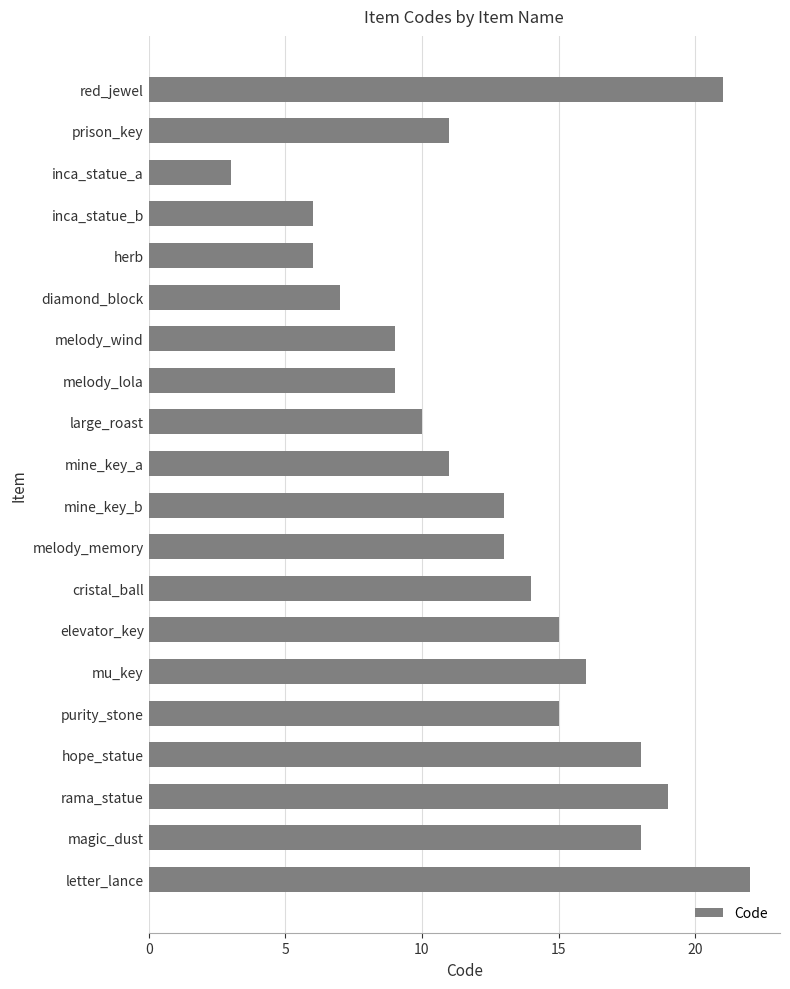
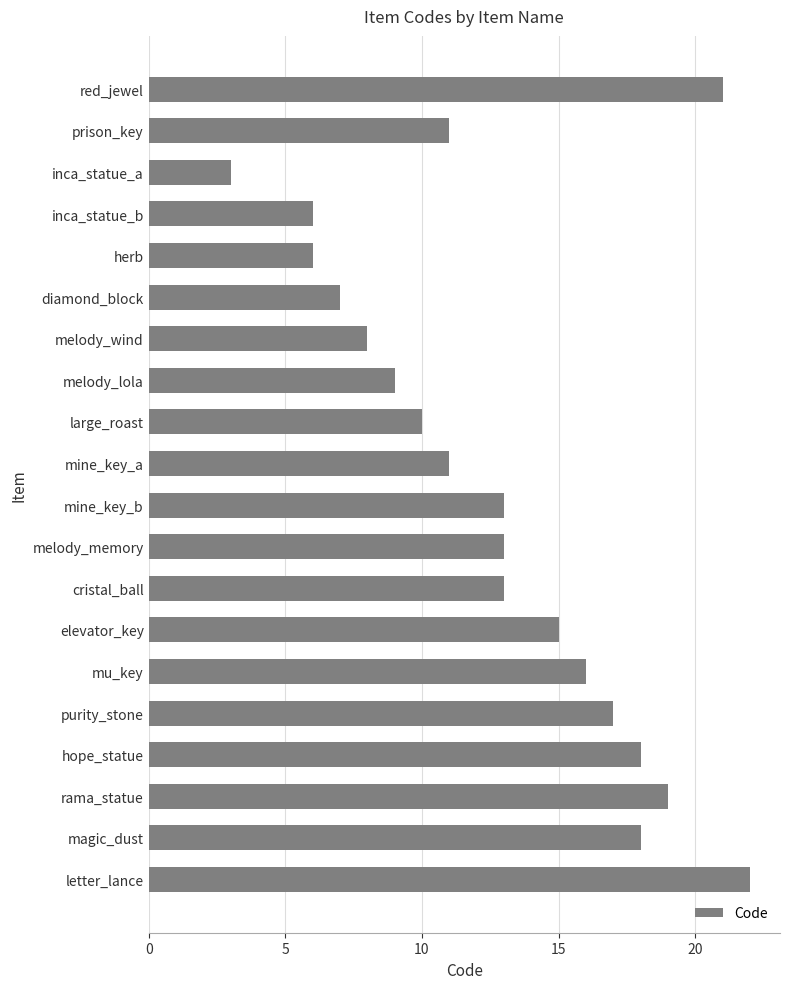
  {
    "red_jewel": 21,
    "prison_key": 11,
    "inca_statue_a": 3,
    "inca_statue_b": 6,
    "herb": 6,
    "diamond_block": 7,
-   "melody_wind": 9,
+   "melody_wind": 8,
    "melody_lola": 9,
    "large_roast": 10,
    "mine_key_a": 11,
    "mine_key_b": 13,
    "melody_memory": 13,
-   "cristal_ball": 14,
+   "cristal_ball": 13,
    "elevator_key": 15,
    "mu_key": 16,
-   "purity_stone": 15,
+   "purity_stone": 17,
    "hope_statue": 18,
    "rama_statue": 19,
    "magic_dust": 18,
    "letter_lance": 22
  }
